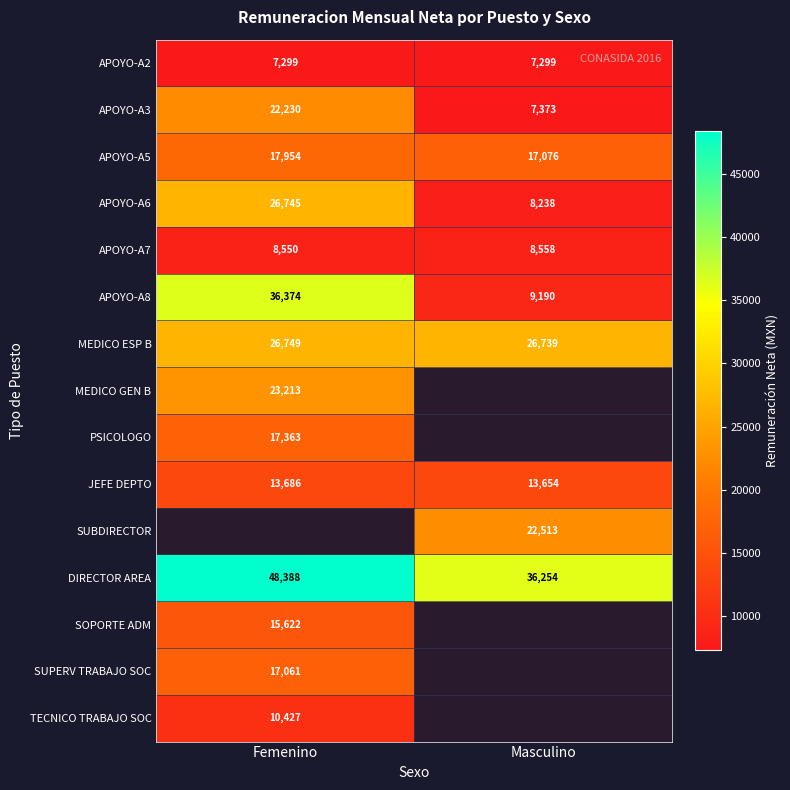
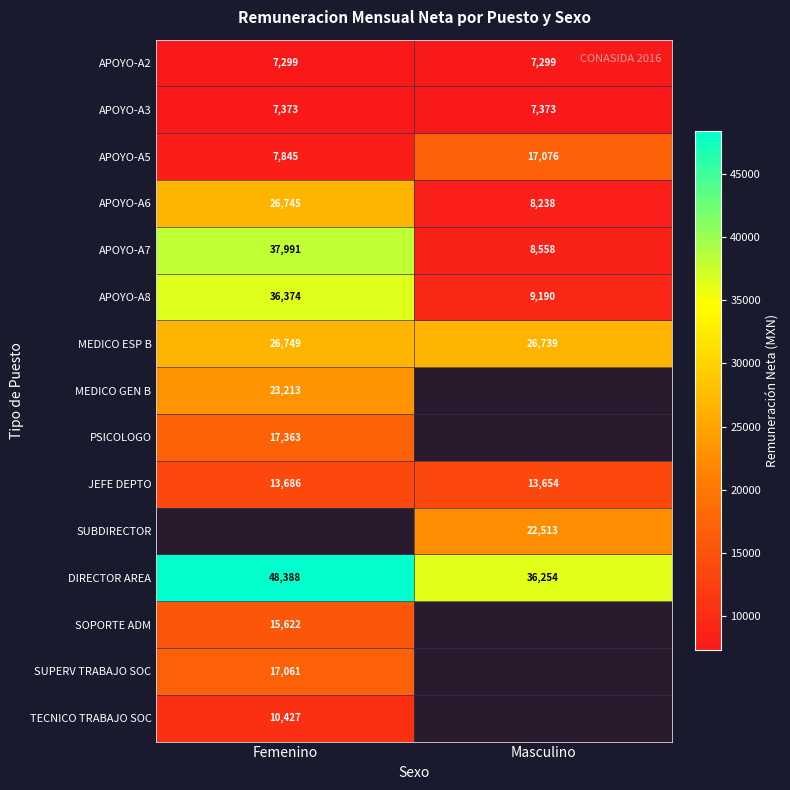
  {
    "APOYO-A2": {
      "Femenino": "7,299"
    },
    "APOYO-A3": {
-     "Femenino": "22,230",
+     "Femenino": "7,373",
      "Masculino": "7,373"
    },
    "APOYO-A5": {
-     "Femenino": "17,954",
+     "Femenino": "7,845",
      "Masculino": "17,076"
    },
    "APOYO-A6": {
      "Femenino": "26,745",
      "Masculino": "8,238"
    },
    "APOYO-A7": {
-     "Femenino": "8,550",
+     "Femenino": "37,991",
      "Masculino": "8,558"
    },
    "APOYO-A8": {
      "Femenino": "36,374",
      "Masculino": "9,190"
    },
    "MEDICO ESP B": {
      "Femenino": "26,749",
      "Masculino": "26,739"
    },
    "MEDICO GEN B": {
      "Femenino": "23,213"
    },
    "PSICOLOGO": {
      "Femenino": "17,363"
    },
    "JEFE DEPTO": {
      "Femenino": "13,686",
      "Masculino": "13,654"
    },
    "SUBDIRECTOR": {
      "Masculino": "22,513"
    },
    "DIRECTOR AREA": {
      "Femenino": "48,388",
      "Masculino": "36,254"
    },
    "SOPORTE ADM": {
      "Femenino": "15,622"
    },
    "SUPERV TRABAJO SOC": {
      "Femenino": "17,061"
    },
    "TECNICO TRABAJO SOC": {
      "Femenino": "10,427"
    }
  }
